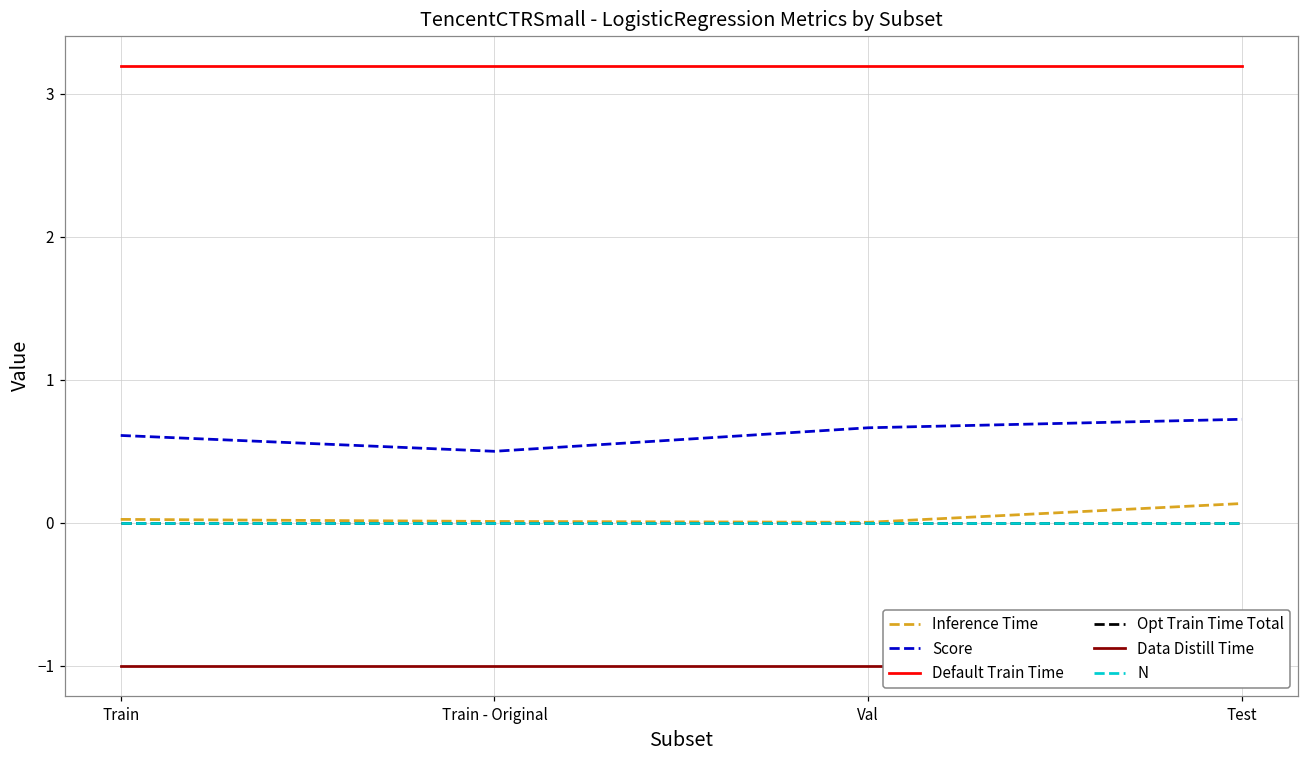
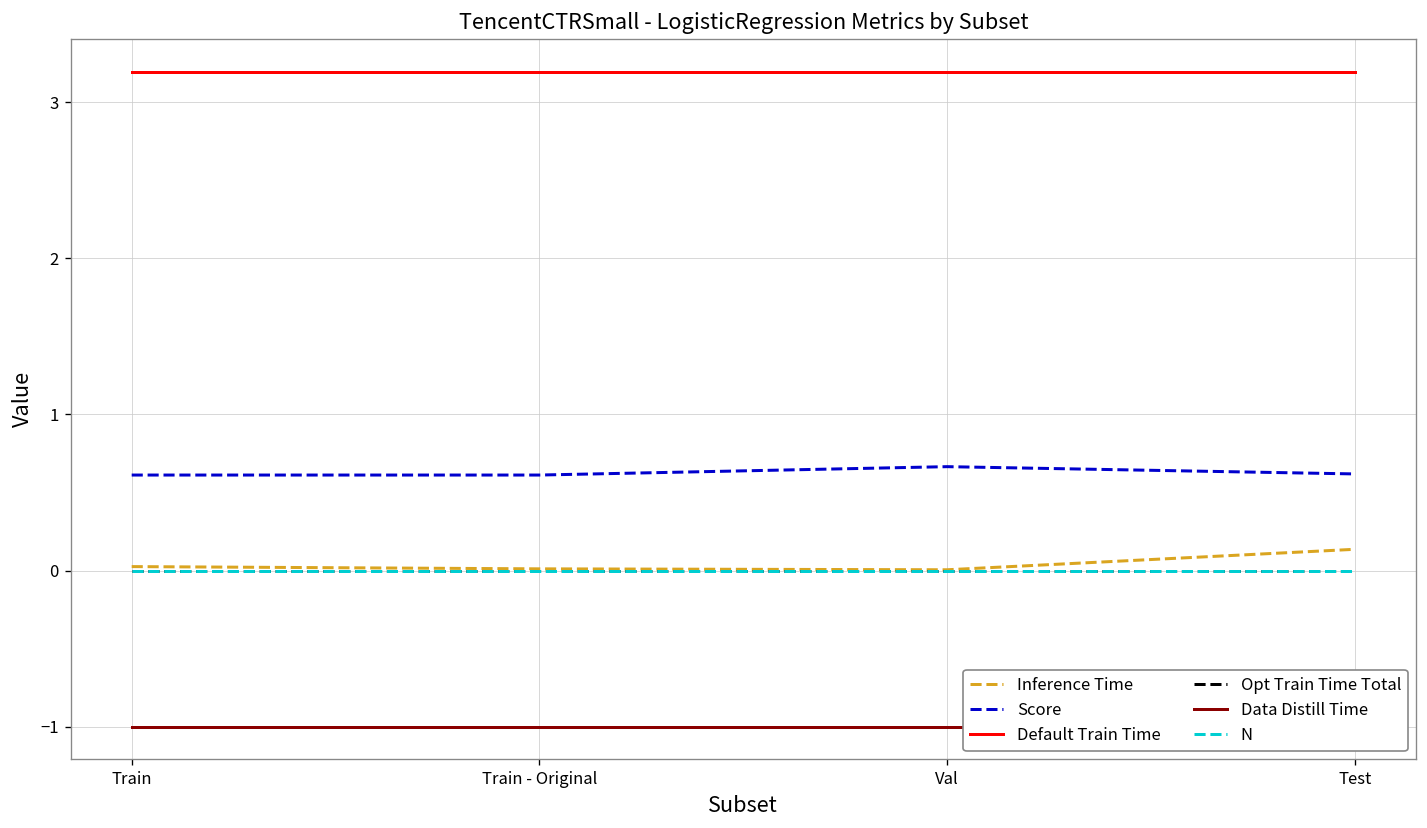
  {
    "Inference Time": {
      "Train": 0.03,
      "Test": 0.14
    },
    "Score": {
      "Train": 0.61,
-     "Train - Original": 0.50,
+     "Train - Original": 0.61,
      "Val": 0.67,
-     "Test": 0.72
+     "Test": 0.62
    },
    "Default Train Time": {
      "Train": 3.20,
      "Train - Original": 3.20,
      "Val": 3.20,
      "Test": 3.20
    },
    "N": {
      "Train": 0.00,
      "Test": 0.00
    },
    "Data Distill Time": {
      "Train": -1.00,
      "Train - Original": -1.00,
      "Val": -1.00
    }
  }
